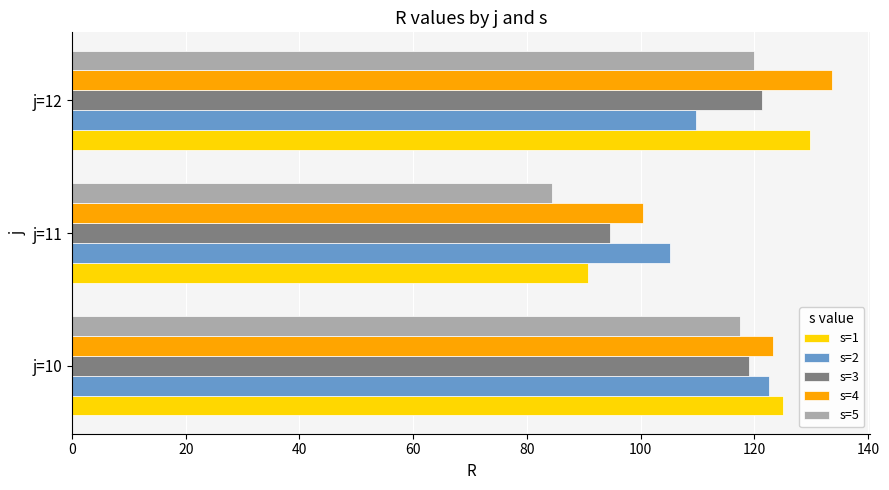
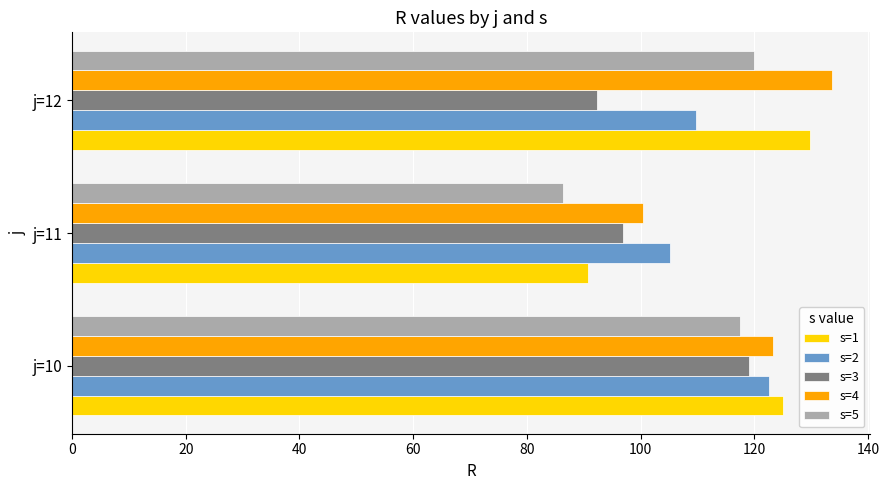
  {
    "s=2": {
      "j=12": 110,
      "j=11": 105,
      "j=10": 122
    },
    "s=3": {
-     "j=12": 121,
-     "j=11": 95,
+     "j=12": 92,
+     "j=11": 97,
      "j=10": 119
    },
    "s=5": {
      "j=12": 120,
-     "j=11": 84,
+     "j=11": 86,
      "j=10": 117
    }
  }
